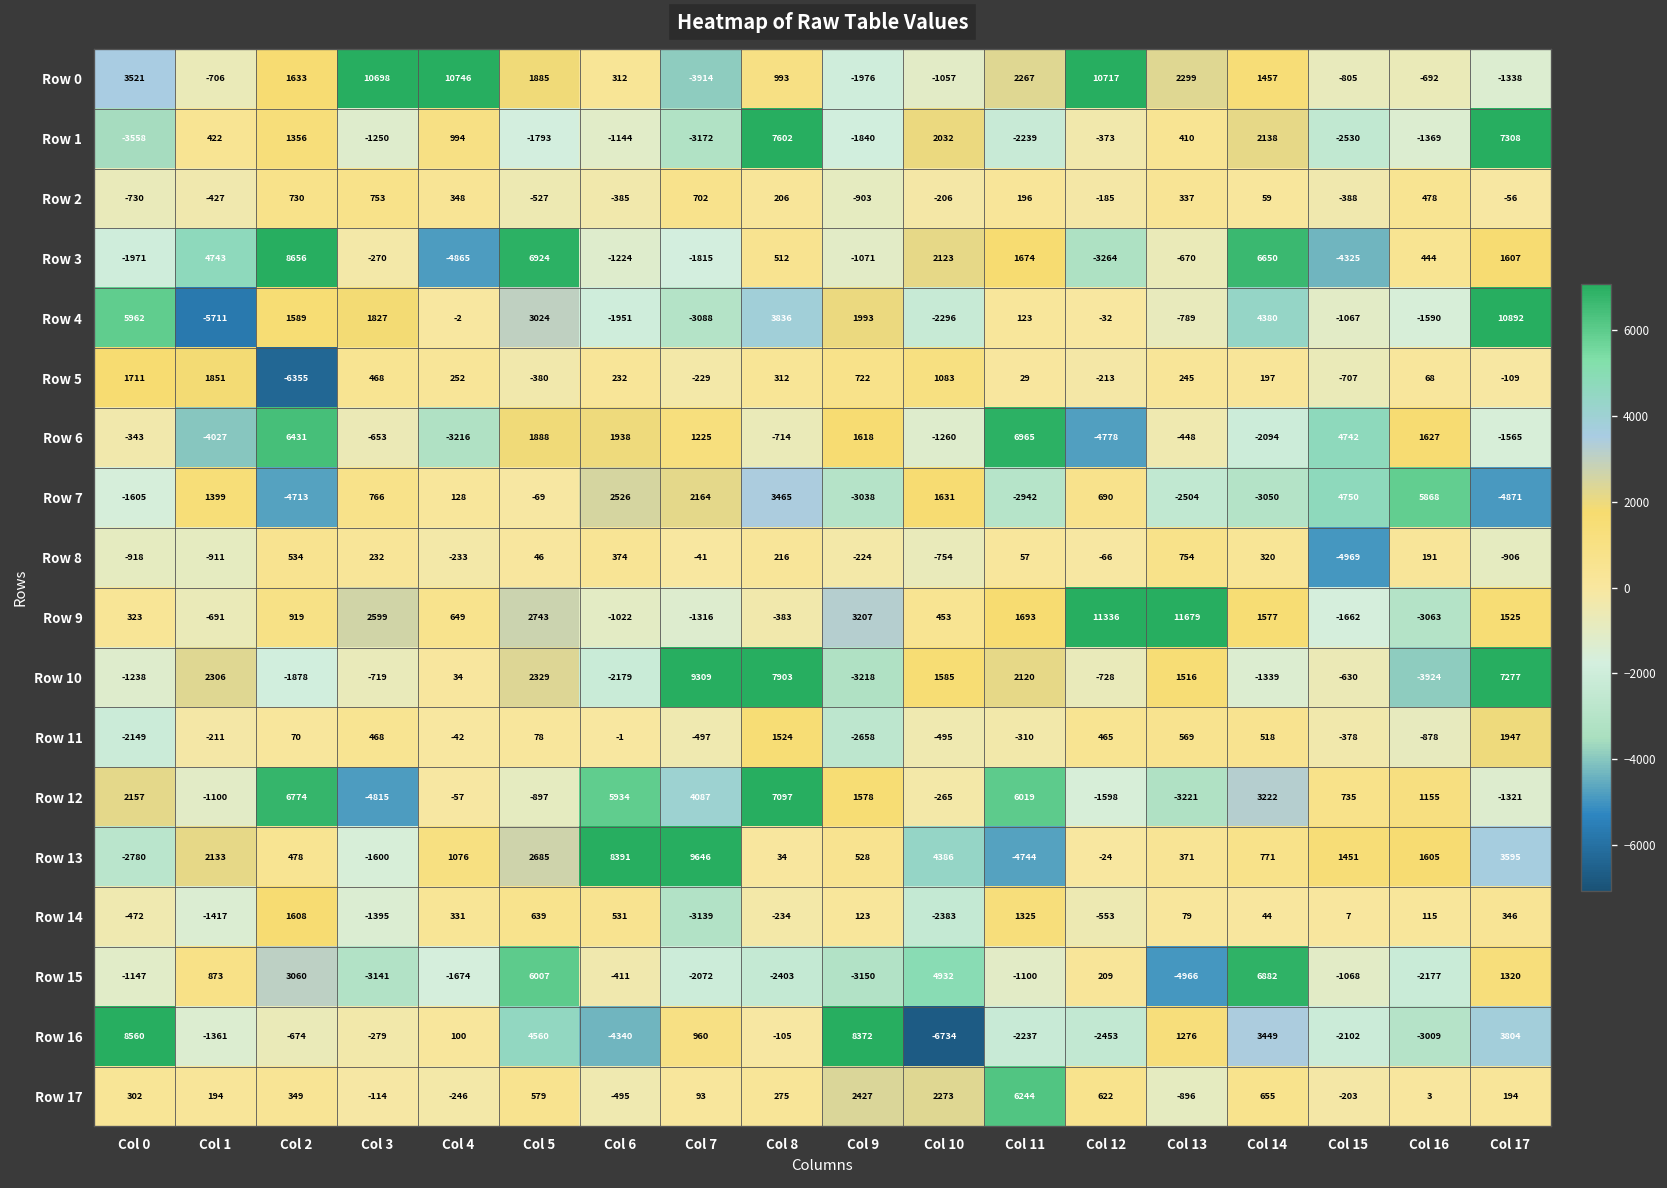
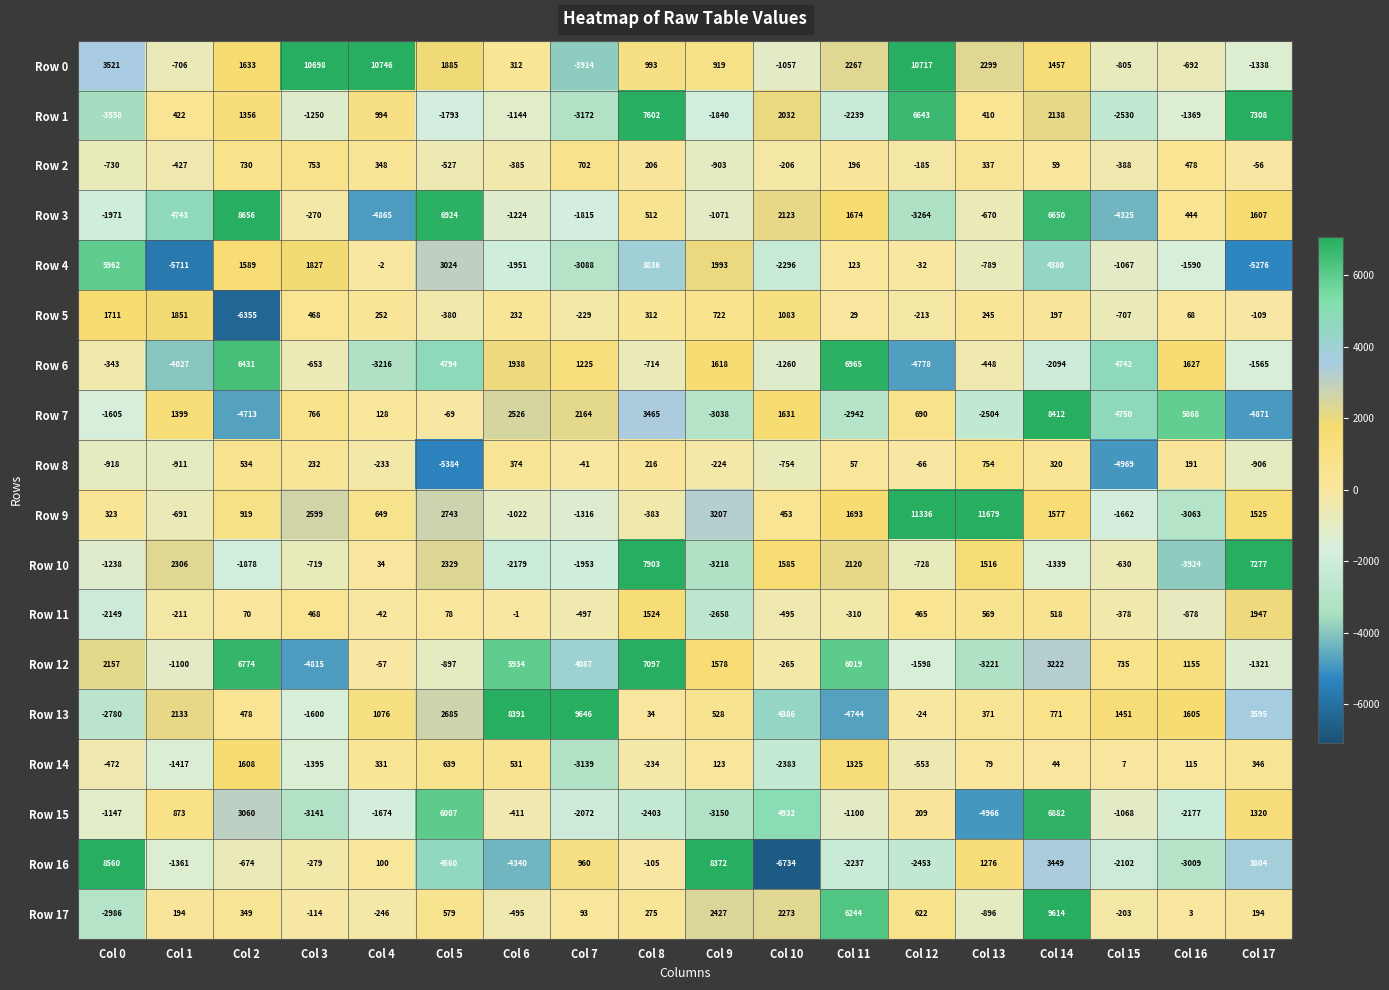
  {
    "Row 0": {
      "Col 0": 3521,
      "Col 1": -706,
      "Col 2": 1633,
      "Col 3": 10698,
      "Col 4": 10746,
      "Col 5": 1885,
      "Col 6": 312,
      "Col 7": -3914,
      "Col 8": 993,
-     "Col 9": -1976,
+     "Col 9": 919,
      "Col 10": -1057,
      "Col 11": 2267,
      "Col 12": 10717,
      "Col 13": 2299,
      "Col 14": 1457,
      "Col 15": -805,
      "Col 16": -692,
      "Col 17": -1338
    },
    "Row 1": {
      "Col 0": -3558,
      "Col 1": 422,
      "Col 2": 1356,
      "Col 3": -1250,
      "Col 4": 994,
      "Col 5": -1793,
      "Col 6": -1144,
      "Col 7": -3172,
      "Col 8": 7602,
      "Col 9": -1840,
      "Col 10": 2032,
      "Col 11": -2239,
-     "Col 12": -373,
+     "Col 12": 6643,
      "Col 13": 410,
      "Col 14": 2138,
      "Col 15": -2530,
      "Col 16": -1369,
      "Col 17": 7308
    },
    "Row 4": {
      "Col 0": 5962,
      "Col 1": -5711,
      "Col 2": 1589,
      "Col 3": 1827,
      "Col 4": -2,
      "Col 5": 3024,
      "Col 6": -1951,
      "Col 7": -3088,
      "Col 8": 3836,
      "Col 9": 1993,
      "Col 10": -2296,
      "Col 11": 123,
      "Col 12": -32,
      "Col 13": -789,
      "Col 14": 4380,
      "Col 15": -1067,
      "Col 16": -1590,
-     "Col 17": 10892
+     "Col 17": -5276
    },
    "Row 6": {
      "Col 0": -343,
      "Col 1": -4027,
      "Col 2": 6431,
      "Col 3": -653,
      "Col 4": -3216,
-     "Col 5": 1888,
+     "Col 5": 4794,
      "Col 6": 1938,
      "Col 7": 1225,
      "Col 8": -714,
      "Col 9": 1618,
      "Col 10": -1260,
      "Col 11": 6965,
      "Col 12": -4778,
      "Col 13": -448,
      "Col 14": -2094,
      "Col 15": 4742,
      "Col 16": 1627,
      "Col 17": -1565
    },
    "Row 7": {
      "Col 0": -1605,
      "Col 1": 1399,
      "Col 2": -4713,
      "Col 3": 766,
      "Col 4": 128,
      "Col 5": -69,
      "Col 6": 2526,
      "Col 7": 2164,
      "Col 8": 3465,
      "Col 9": -3038,
      "Col 10": 1631,
      "Col 11": -2942,
      "Col 12": 690,
      "Col 13": -2504,
-     "Col 14": -3050,
+     "Col 14": 8412,
      "Col 15": 4750,
      "Col 16": 5868,
      "Col 17": -4871
    },
    "Row 8": {
      "Col 0": -918,
      "Col 1": -911,
      "Col 2": 534,
      "Col 3": 232,
      "Col 4": -233,
-     "Col 5": 46,
+     "Col 5": -5384,
      "Col 6": 374,
      "Col 7": -41,
      "Col 8": 216,
      "Col 9": -224,
      "Col 10": -754,
      "Col 11": 57,
      "Col 12": -66,
      "Col 13": 754,
      "Col 14": 320,
      "Col 15": -4969,
      "Col 16": 191,
      "Col 17": -906
    },
    "Row 10": {
      "Col 0": -1238,
      "Col 1": 2306,
      "Col 2": -1878,
      "Col 3": -719,
      "Col 4": 34,
      "Col 5": 2329,
      "Col 6": -2179,
-     "Col 7": 9309,
+     "Col 7": -1953,
      "Col 8": 7903,
      "Col 9": -3218,
      "Col 10": 1585,
      "Col 11": 2120,
      "Col 12": -728,
      "Col 13": 1516,
      "Col 14": -1339,
      "Col 15": -630,
      "Col 16": -3924,
      "Col 17": 7277
    },
    "Row 17": {
-     "Col 0": 302,
+     "Col 0": -2986,
      "Col 1": 194,
      "Col 2": 349,
      "Col 3": -114,
      "Col 4": -246,
      "Col 5": 579,
      "Col 6": -495,
      "Col 7": 93,
      "Col 8": 275,
      "Col 9": 2427,
      "Col 10": 2273,
      "Col 11": 6244,
      "Col 12": 622,
      "Col 13": -896,
-     "Col 14": 655,
+     "Col 14": 9614,
      "Col 15": -203,
      "Col 16": 3,
      "Col 17": 194
    }
  }
